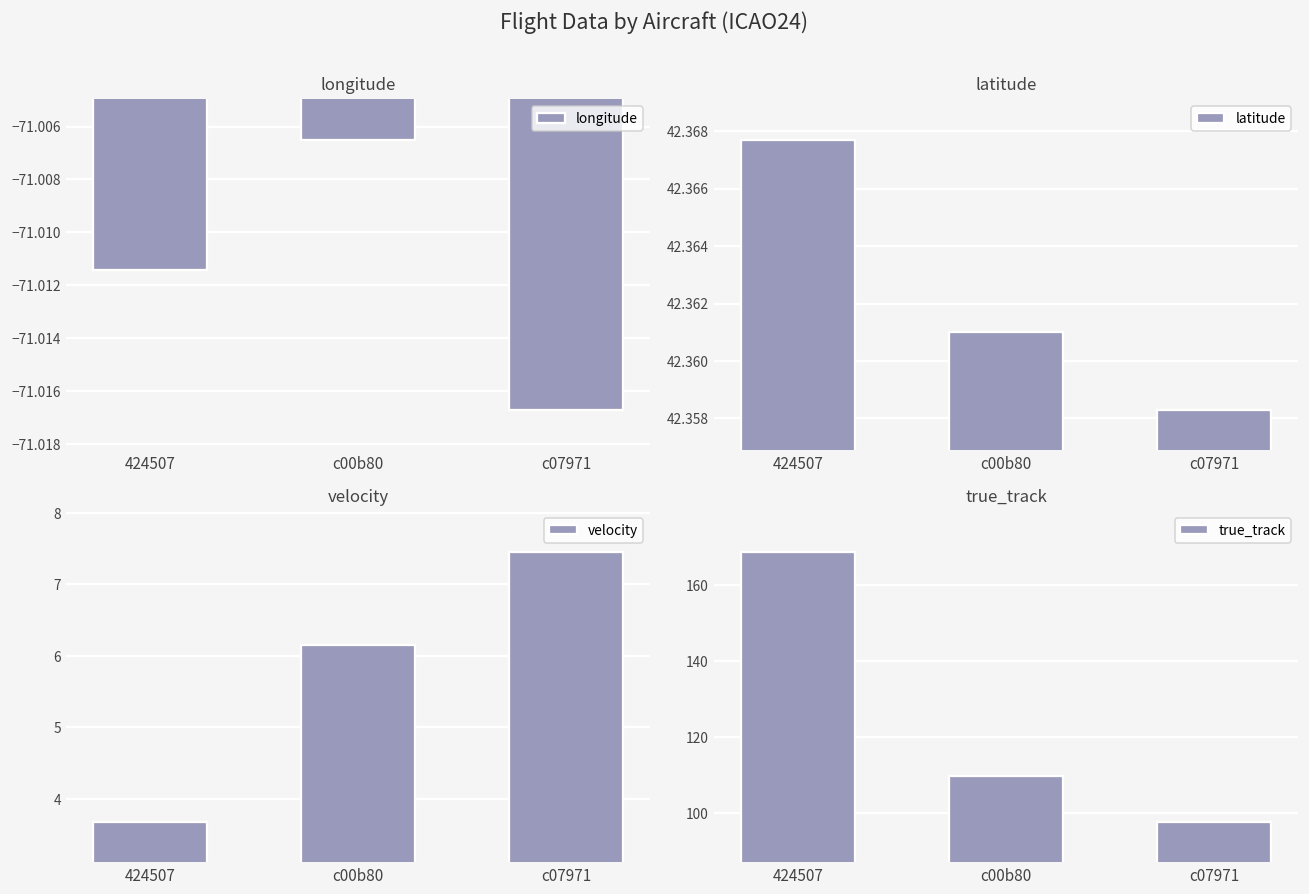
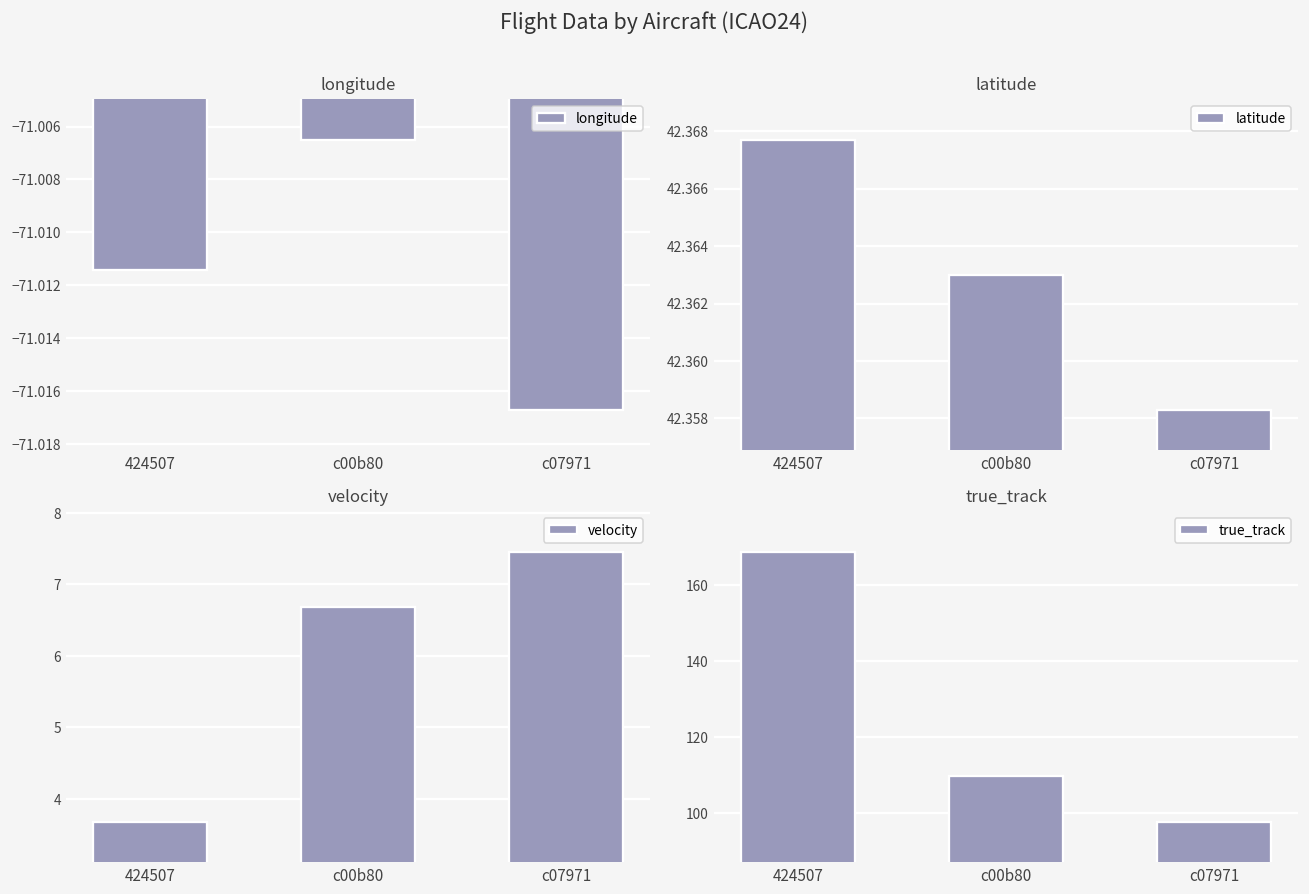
  {
    "longitude": {
      "424507": -71.0114,
      "c00b80": -71.0065,
      "c07971": -71.0167
    },
    "latitude": {
      "424507": 42.3677,
-     "c00b80": 42.361,
+     "c00b80": 42.363,
      "c07971": 42.3583
    },
    "velocity": {
      "424507": 3.7,
-     "c00b80": 6.2,
+     "c00b80": 6.7,
      "c07971": 7.5
    },
    "true_track": {
      "424507": 169,
      "c00b80": 110,
      "c07971": 98
    }
  }
